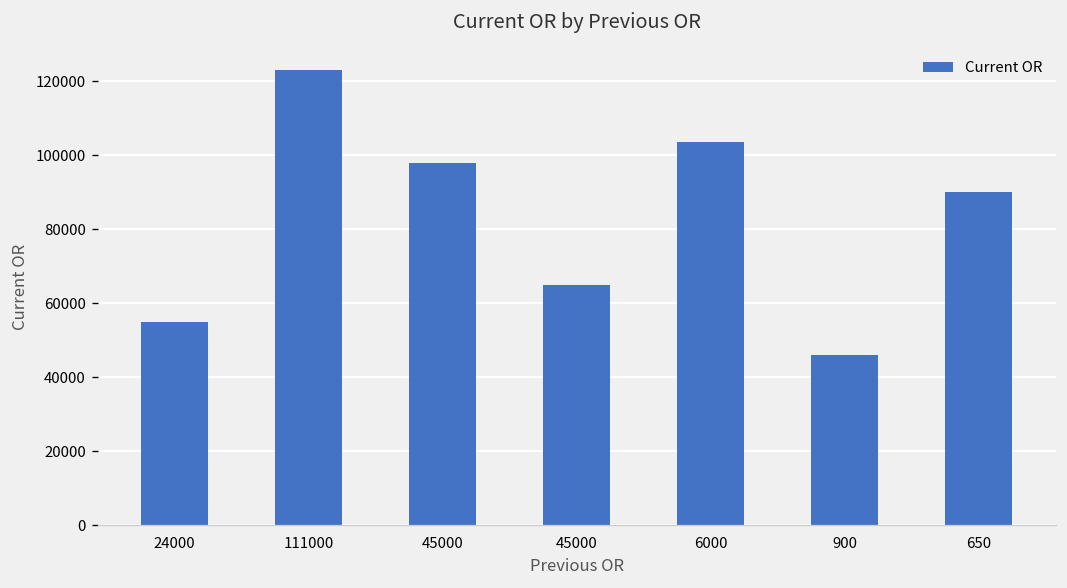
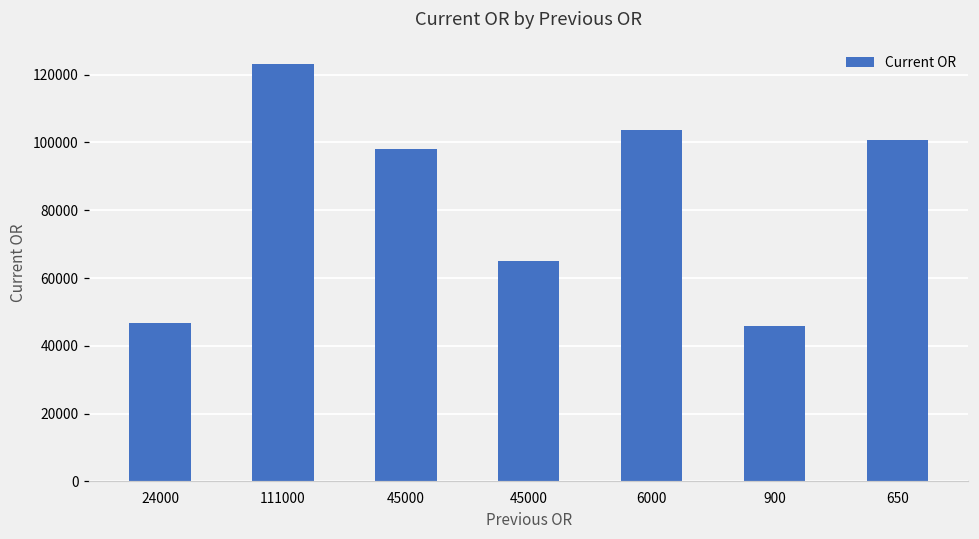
  {
-   "24000": 55000,
+   "24000": 47000,
    "111000": 123000,
    "6000": 104000,
    "900": 46000,
-   "650": 90000
+   "650": 101000
  }
